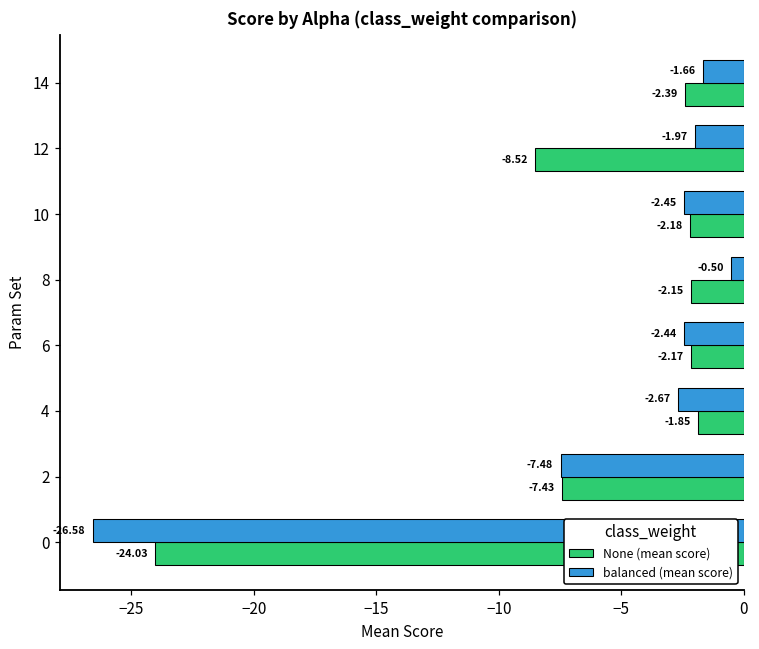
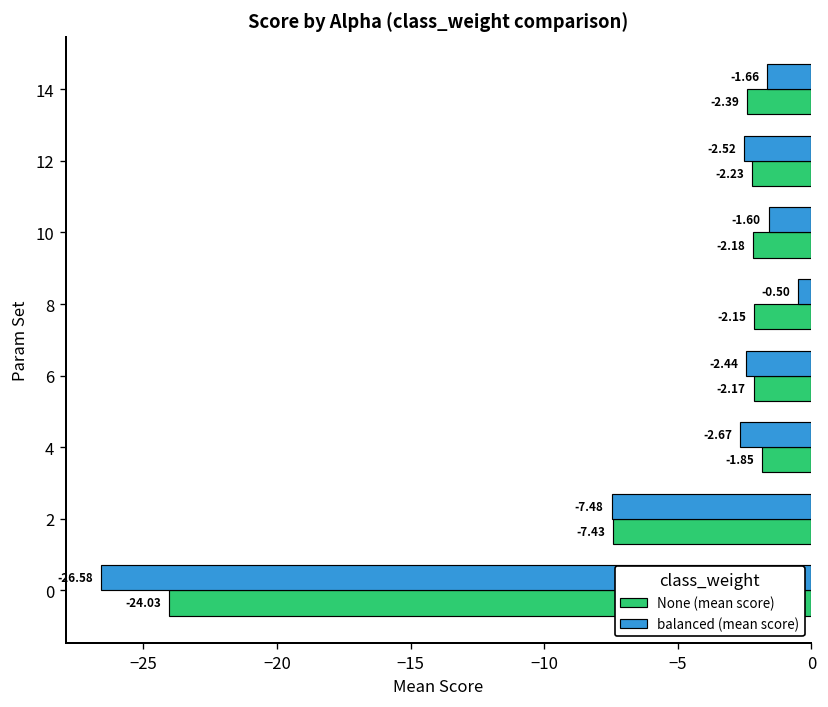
  {
    "None (mean score)": {
      "14": -2.39,
-     "12": -8.52,
+     "12": -2.23,
      "10": -2.18,
      "8": -2.15,
      "6": -2.17,
      "4": -1.85,
      "2": -7.43,
      "0": -24.03
    },
    "balanced (mean score)": {
      "14": -1.66,
-     "12": -1.97,
-     "10": -2.45,
+     "12": -2.52,
+     "10": -1.60,
      "8": -0.50,
      "6": -2.44,
      "4": -2.67,
      "2": -7.48,
      "0": -26.58
    }
  }
